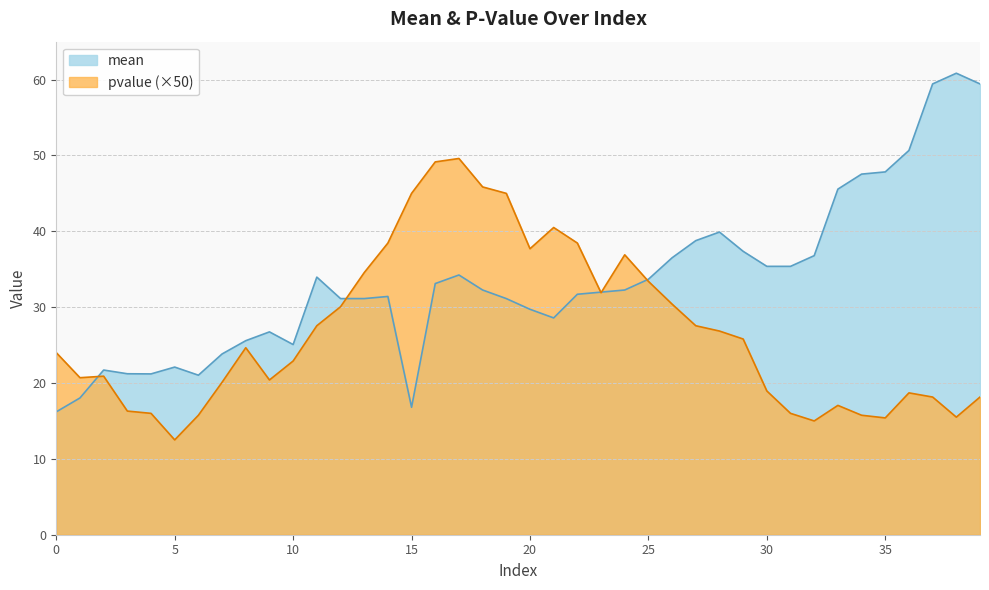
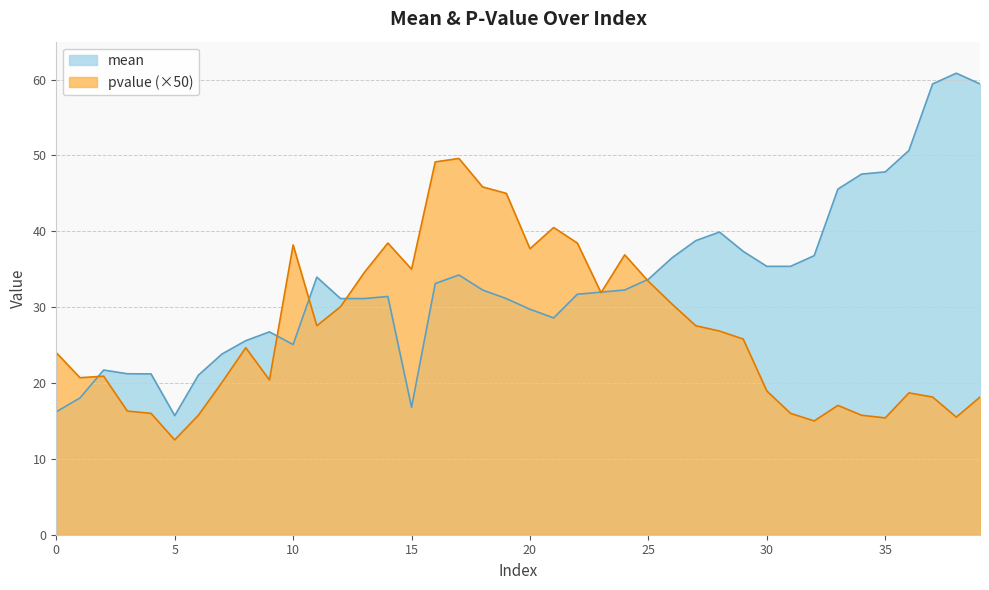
  {
    "mean": {
      "0": 16,
-     "5": 22,
+     "5": 16,
      "10": 25,
      "15": 17,
      "20": 30,
      "30": 35,
      "35": 48
    },
    "pvalue (×50)": {
      "0": 24,
      "5": 13,
-     "10": 23,
-     "15": 45,
+     "10": 38,
+     "15": 35,
      "20": 38,
      "30": 19,
      "35": 15
    }
  }
